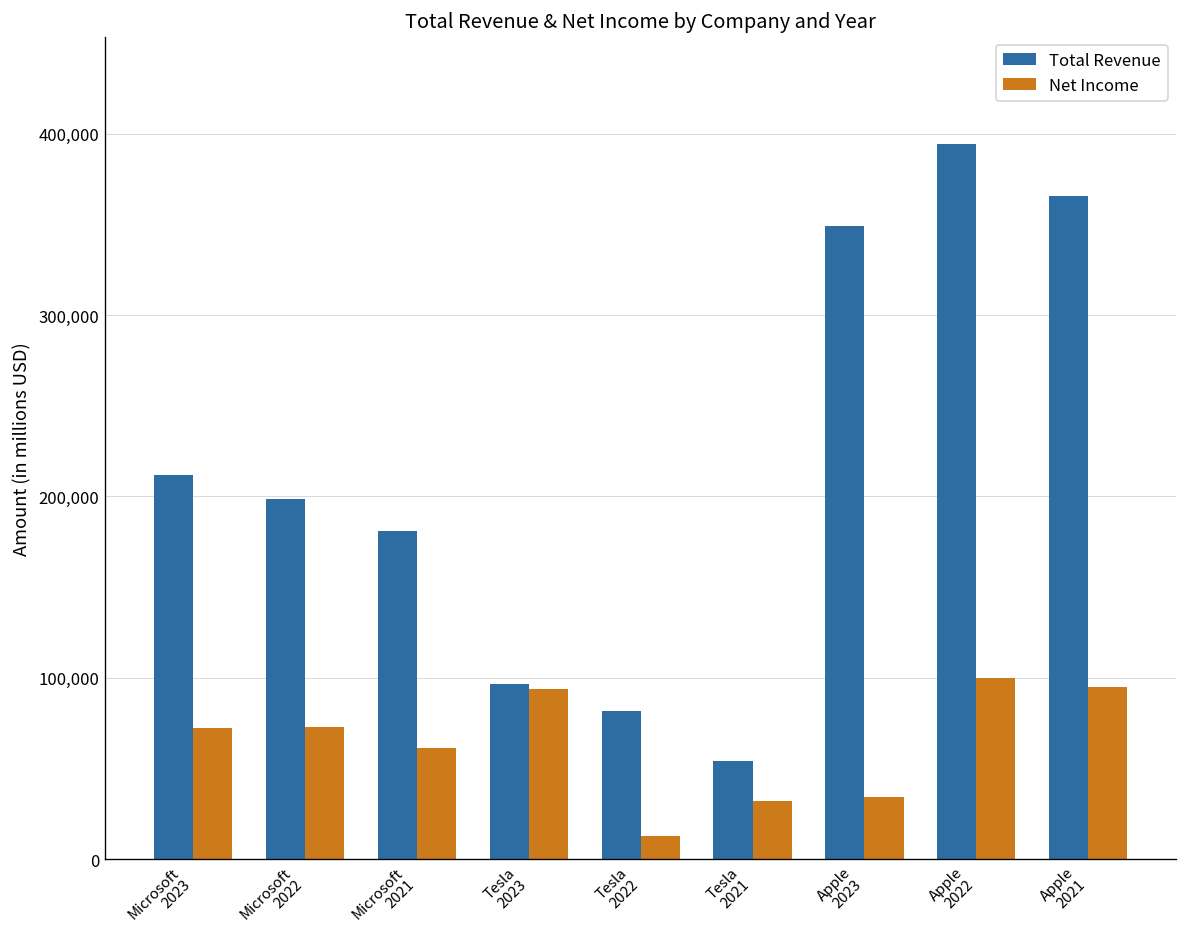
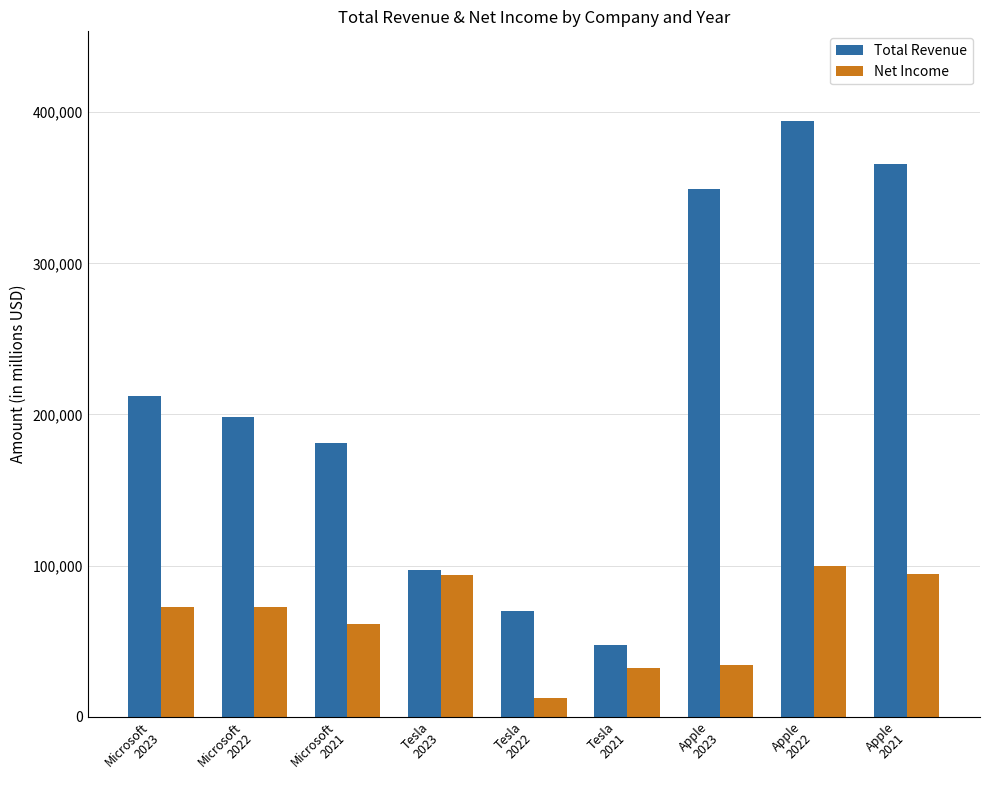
  {
    "Total Revenue": {
      "Microsoft 2023": "212,000",
      "Microsoft 2022": "198,000",
      "Microsoft 2021": "181,000",
      "Tesla 2023": "97,000",
-     "Tesla 2022": "81,000",
-     "Tesla 2021": "54,000",
+     "Tesla 2022": "70,000",
+     "Tesla 2021": "48,000",
      "Apple 2023": "349,000",
      "Apple 2022": "394,000",
      "Apple 2021": "366,000"
    },
    "Net Income": {
      "Microsoft 2023": "72,000",
      "Microsoft 2022": "73,000",
      "Microsoft 2021": "61,000",
      "Tesla 2023": "94,000",
      "Tesla 2022": "13,000",
      "Tesla 2021": "32,000",
      "Apple 2023": "34,000",
      "Apple 2022": "100,000",
      "Apple 2021": "95,000"
    }
  }
